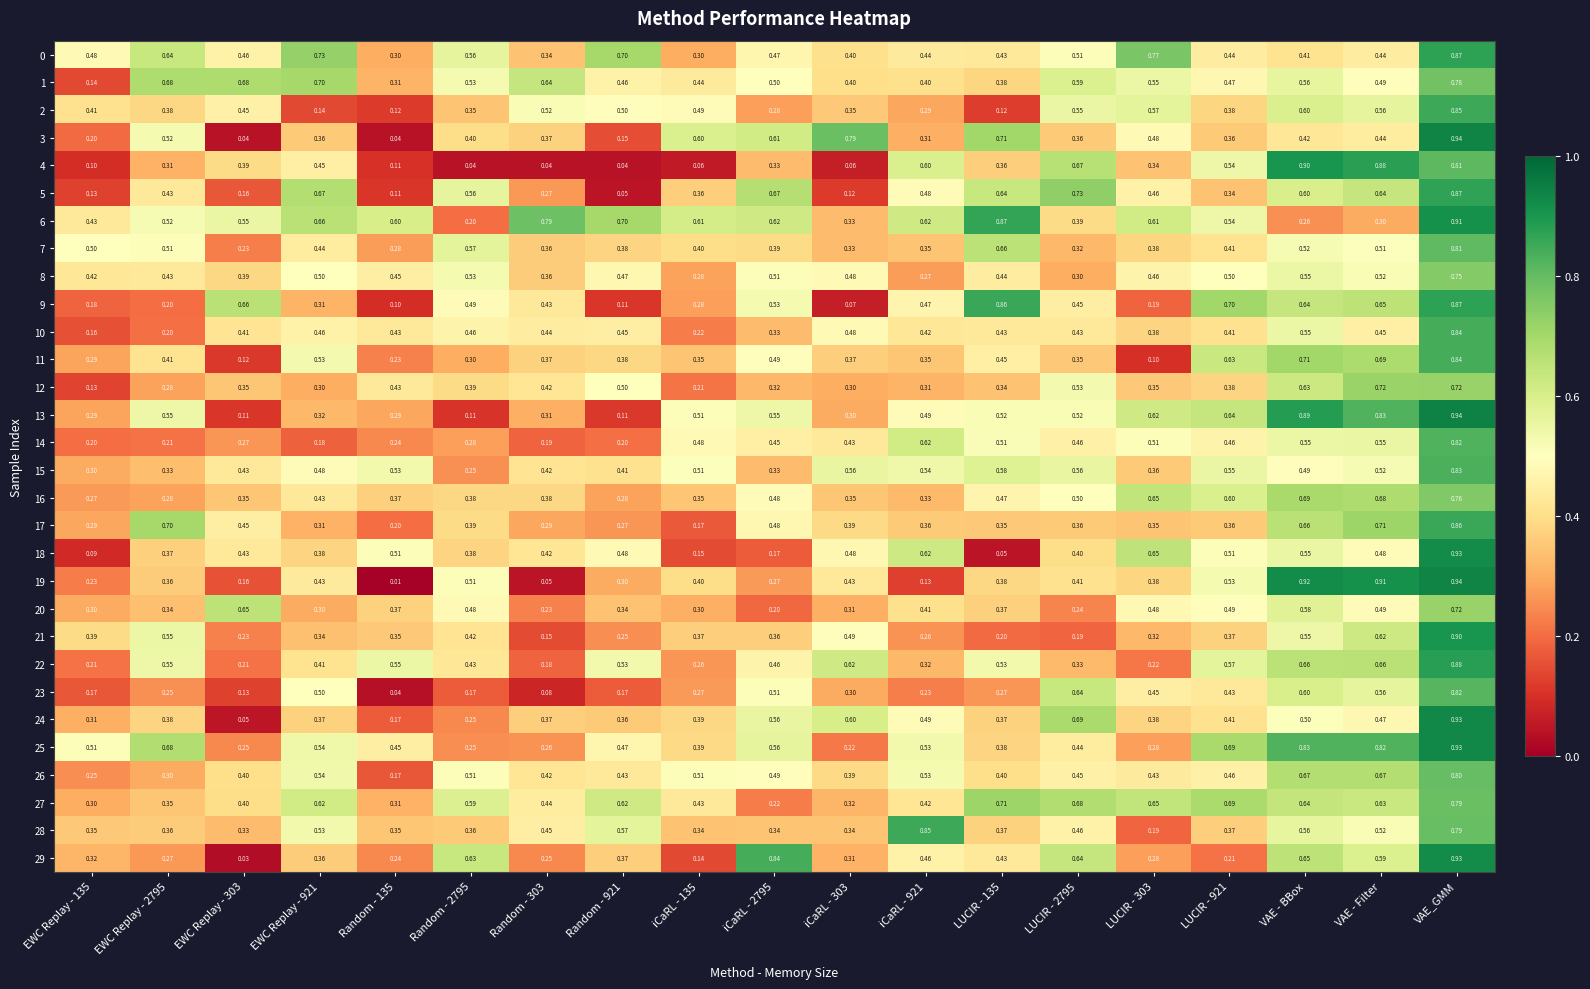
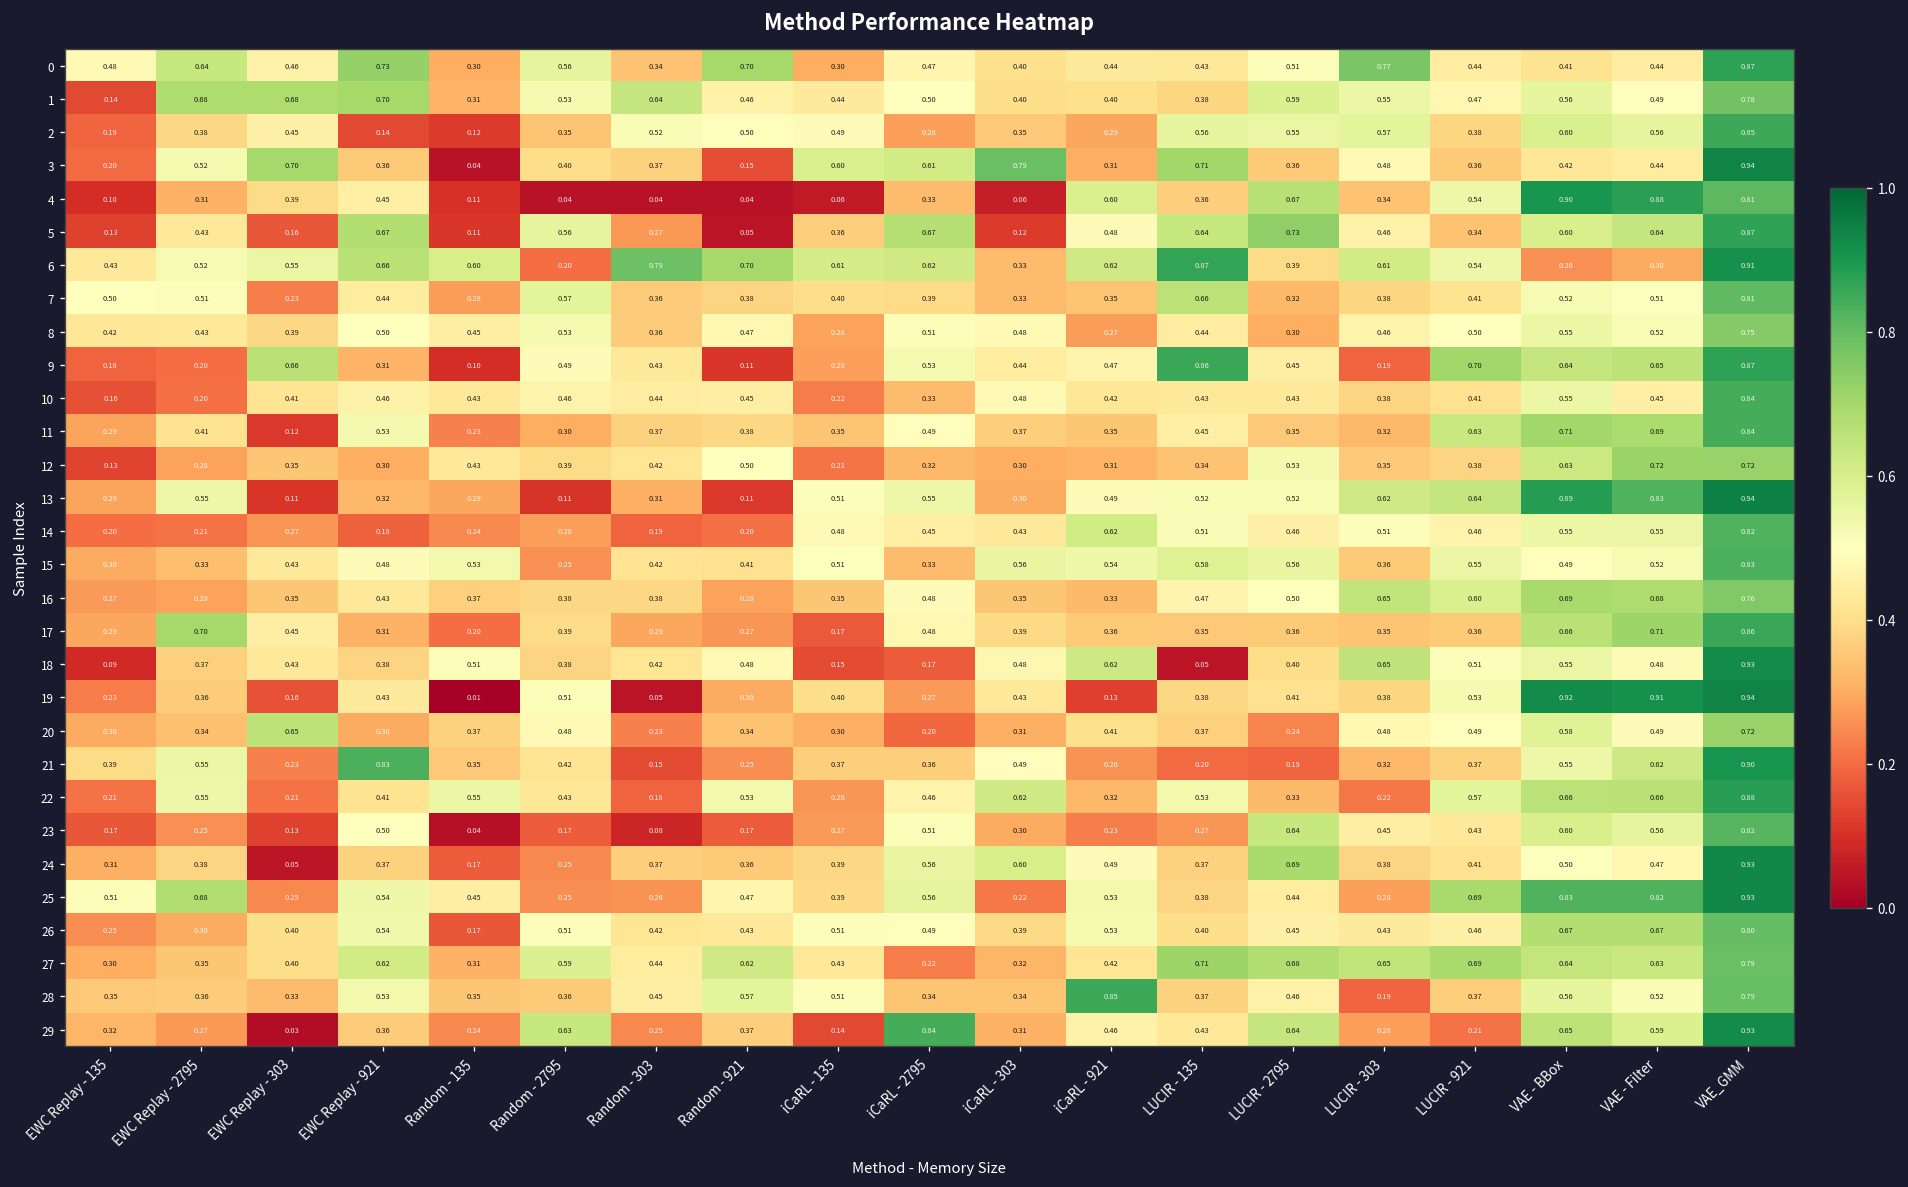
  {
    "2": {
-     "EWC Replay - 135": 0.41,
+     "EWC Replay - 135": 0.19,
      "EWC Replay - 2795": 0.38,
      "EWC Replay - 303": 0.45,
      "EWC Replay - 921": 0.14,
      "Random - 135": 0.12,
      "Random - 2795": 0.35,
      "Random - 303": 0.52,
      "Random - 921": 0.50,
      "iCaRL - 135": 0.49,
      "iCaRL - 2795": 0.28,
      "iCaRL - 303": 0.35,
      "iCaRL - 921": 0.29,
-     "LUCIR - 135": 0.12,
+     "LUCIR - 135": 0.56,
      "LUCIR - 2795": 0.55,
      "LUCIR - 303": 0.57,
      "LUCIR - 921": 0.38,
      "VAE - BBox": 0.60,
      "VAE - Filter": 0.56,
      "VAE_GMM": 0.85
    },
    "3": {
      "EWC Replay - 135": 0.20,
      "EWC Replay - 2795": 0.52,
-     "EWC Replay - 303": 0.04,
+     "EWC Replay - 303": 0.70,
      "EWC Replay - 921": 0.36,
      "Random - 135": 0.04,
      "Random - 2795": 0.40,
      "Random - 303": 0.37,
      "Random - 921": 0.15,
      "iCaRL - 135": 0.60,
      "iCaRL - 2795": 0.61,
      "iCaRL - 303": 0.79,
      "iCaRL - 921": 0.31,
      "LUCIR - 135": 0.71,
      "LUCIR - 2795": 0.36,
      "LUCIR - 303": 0.48,
      "LUCIR - 921": 0.36,
      "VAE - BBox": 0.42,
      "VAE - Filter": 0.44,
      "VAE_GMM": 0.94
    },
    "9": {
      "EWC Replay - 135": 0.18,
      "EWC Replay - 2795": 0.20,
      "EWC Replay - 303": 0.66,
      "EWC Replay - 921": 0.31,
      "Random - 135": 0.10,
      "Random - 2795": 0.49,
      "Random - 303": 0.43,
      "Random - 921": 0.11,
      "iCaRL - 135": 0.28,
      "iCaRL - 2795": 0.53,
-     "iCaRL - 303": 0.07,
+     "iCaRL - 303": 0.44,
      "iCaRL - 921": 0.47,
      "LUCIR - 135": 0.86,
      "LUCIR - 2795": 0.45,
      "LUCIR - 303": 0.19,
      "LUCIR - 921": 0.70,
      "VAE - BBox": 0.64,
      "VAE - Filter": 0.65,
      "VAE_GMM": 0.87
    },
    "11": {
      "EWC Replay - 135": 0.29,
      "EWC Replay - 2795": 0.41,
      "EWC Replay - 303": 0.12,
      "EWC Replay - 921": 0.53,
      "Random - 135": 0.23,
      "Random - 2795": 0.30,
      "Random - 303": 0.37,
      "Random - 921": 0.38,
      "iCaRL - 135": 0.35,
      "iCaRL - 2795": 0.49,
      "iCaRL - 303": 0.37,
      "iCaRL - 921": 0.35,
      "LUCIR - 135": 0.45,
      "LUCIR - 2795": 0.35,
-     "LUCIR - 303": 0.10,
+     "LUCIR - 303": 0.32,
      "LUCIR - 921": 0.63,
      "VAE - BBox": 0.71,
      "VAE - Filter": 0.69,
      "VAE_GMM": 0.84
    },
    "21": {
      "EWC Replay - 135": 0.39,
      "EWC Replay - 2795": 0.55,
      "EWC Replay - 303": 0.23,
-     "EWC Replay - 921": 0.34,
+     "EWC Replay - 921": 0.83,
      "Random - 135": 0.35,
      "Random - 2795": 0.42,
      "Random - 303": 0.15,
      "Random - 921": 0.25,
      "iCaRL - 135": 0.37,
      "iCaRL - 2795": 0.36,
      "iCaRL - 303": 0.49,
      "iCaRL - 921": 0.26,
      "LUCIR - 135": 0.20,
      "LUCIR - 2795": 0.19,
      "LUCIR - 303": 0.32,
      "LUCIR - 921": 0.37,
      "VAE - BBox": 0.55,
      "VAE - Filter": 0.62,
      "VAE_GMM": 0.90
    },
    "28": {
      "EWC Replay - 135": 0.35,
      "EWC Replay - 2795": 0.36,
      "EWC Replay - 303": 0.33,
      "EWC Replay - 921": 0.53,
      "Random - 135": 0.35,
      "Random - 2795": 0.36,
      "Random - 303": 0.45,
      "Random - 921": 0.57,
-     "iCaRL - 135": 0.34,
+     "iCaRL - 135": 0.51,
      "iCaRL - 2795": 0.34,
      "iCaRL - 303": 0.34,
      "iCaRL - 921": 0.85,
      "LUCIR - 135": 0.37,
      "LUCIR - 2795": 0.46,
      "LUCIR - 303": 0.19,
      "LUCIR - 921": 0.37,
      "VAE - BBox": 0.56,
      "VAE - Filter": 0.52,
      "VAE_GMM": 0.79
    }
  }
